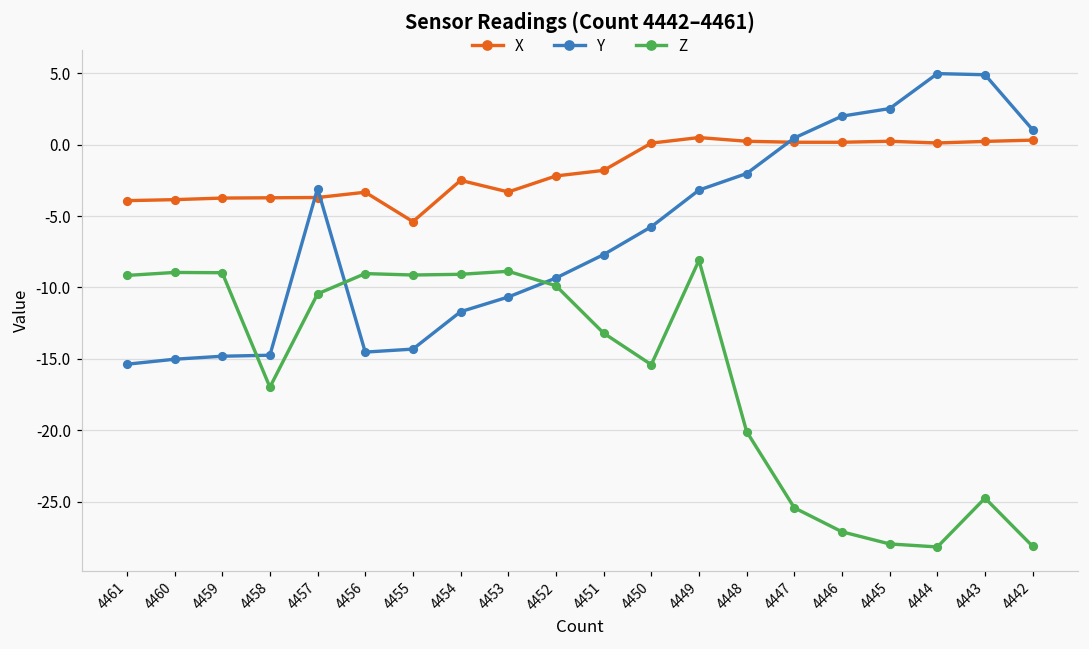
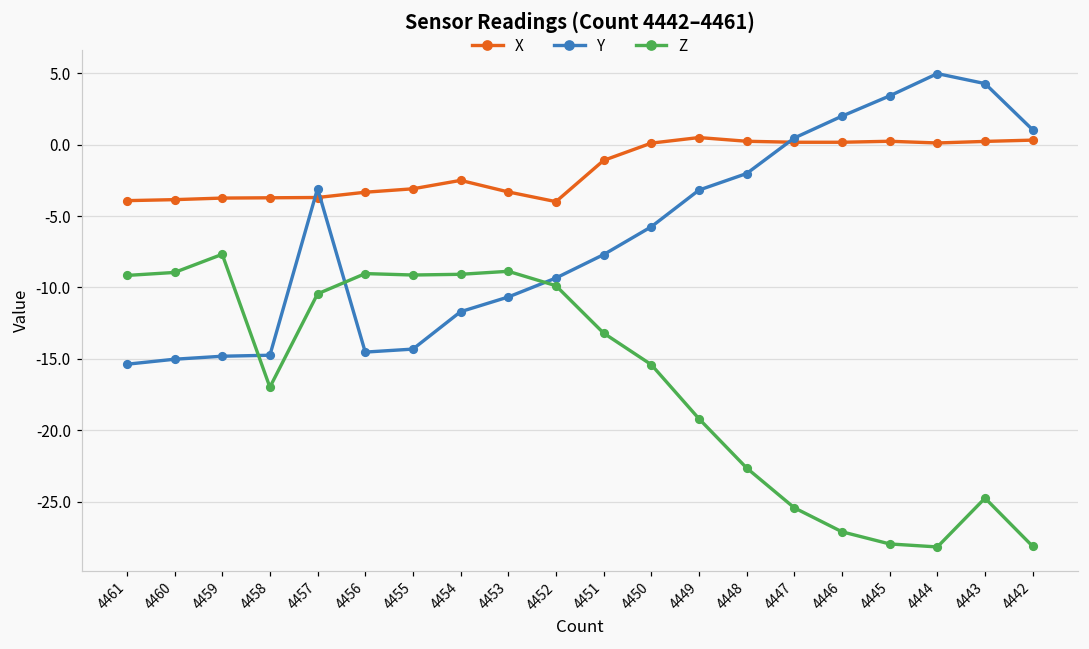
  {
    "X": {
      "4461": -3.9,
      "4460": -3.9,
      "4459": -3.7,
      "4458": -3.7,
      "4457": -3.7,
      "4456": -3.3,
-     "4455": -5.4,
+     "4455": -3.1,
      "4454": -2.5,
      "4453": -3.3,
-     "4452": -2.2,
-     "4451": -1.8,
+     "4452": -4.0,
+     "4451": -1.1,
      "4450": 0.1,
      "4449": 0.5,
      "4448": 0.2,
      "4447": 0.2,
      "4446": 0.2,
      "4445": 0.2,
      "4444": 0.1,
      "4443": 0.2,
      "4442": 0.3
    },
    "Y": {
      "4461": -15.4,
      "4460": -15.0,
      "4459": -14.8,
      "4458": -14.8,
      "4457": -3.1,
      "4456": -14.5,
      "4455": -14.3,
      "4454": -11.7,
      "4453": -10.7,
      "4452": -9.3,
      "4451": -7.7,
      "4450": -5.8,
      "4449": -3.2,
      "4448": -2.0,
      "4447": 0.5,
      "4446": 2.0,
-     "4445": 2.5,
+     "4445": 3.4,
      "4444": 5.0,
-     "4443": 4.9,
+     "4443": 4.3,
      "4442": 1.0
    },
    "Z": {
      "4461": -9.2,
      "4460": -9.0,
-     "4459": -9.0,
+     "4459": -7.7,
      "4458": -17.0,
      "4457": -10.5,
      "4456": -9.0,
      "4455": -9.1,
      "4454": -9.1,
      "4453": -8.9,
      "4452": -9.9,
      "4451": -13.2,
      "4450": -15.4,
-     "4449": -8.1,
-     "4448": -20.1,
+     "4449": -19.2,
+     "4448": -22.7,
      "4447": -25.4,
      "4446": -27.1,
      "4445": -28.0,
      "4444": -28.2,
      "4443": -24.8,
      "4442": -28.1
    }
  }
